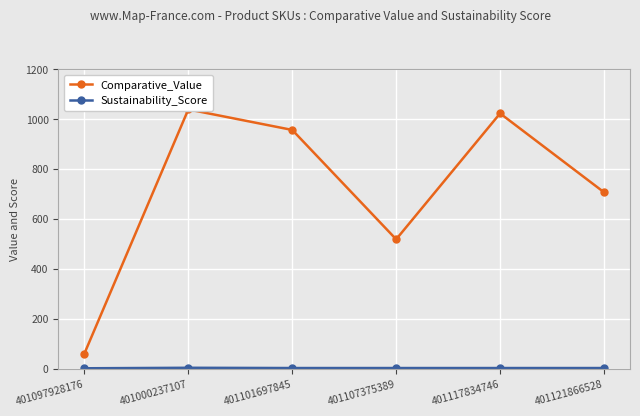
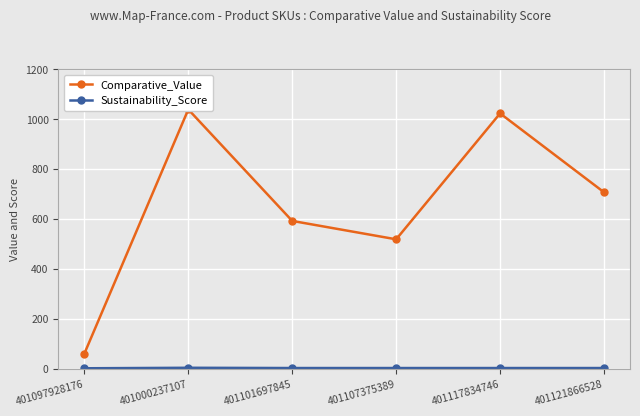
  {
    "Comparative_Value": {
      "401097928176": 60,
-     "401101697845": 960,
+     "401101697845": 590,
      "401107375389": 520,
      "401117834746": 1020,
      "401121866528": 710
    },
    "Sustainability_Score": {
      "401097928176": 0,
      "401000237107": 0,
      "401101697845": 0,
      "401107375389": 0,
      "401117834746": 0,
      "401121866528": 0
    }
  }
